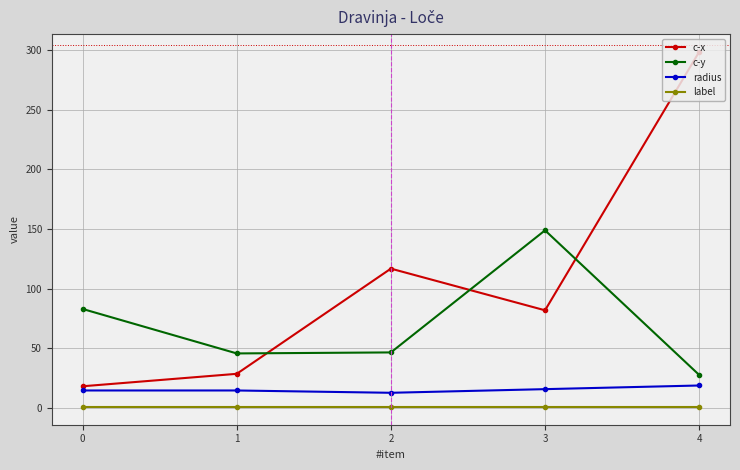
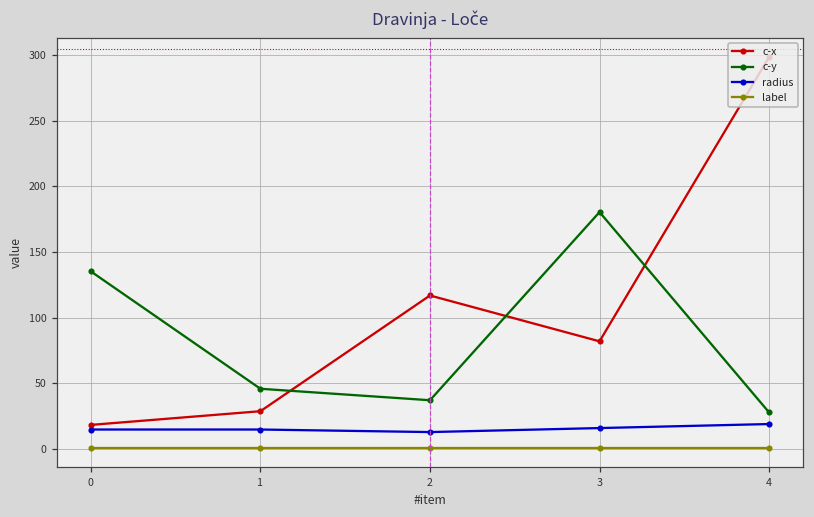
  {
    "c-x": {
      "0": 18,
      "1": 29,
      "2": 117,
      "3": 82
    },
    "c-y": {
-     "0": 83,
+     "0": 135,
      "1": 46,
-     "2": 47,
-     "3": 149,
+     "2": 37,
+     "3": 180,
      "4": 28
    },
    "radius": {
      "0": 15,
      "1": 15,
      "2": 13,
      "3": 16,
      "4": 19
    },
    "label": {
      "0": 1,
      "1": 1,
      "2": 1,
      "3": 1,
      "4": 1
    }
  }
